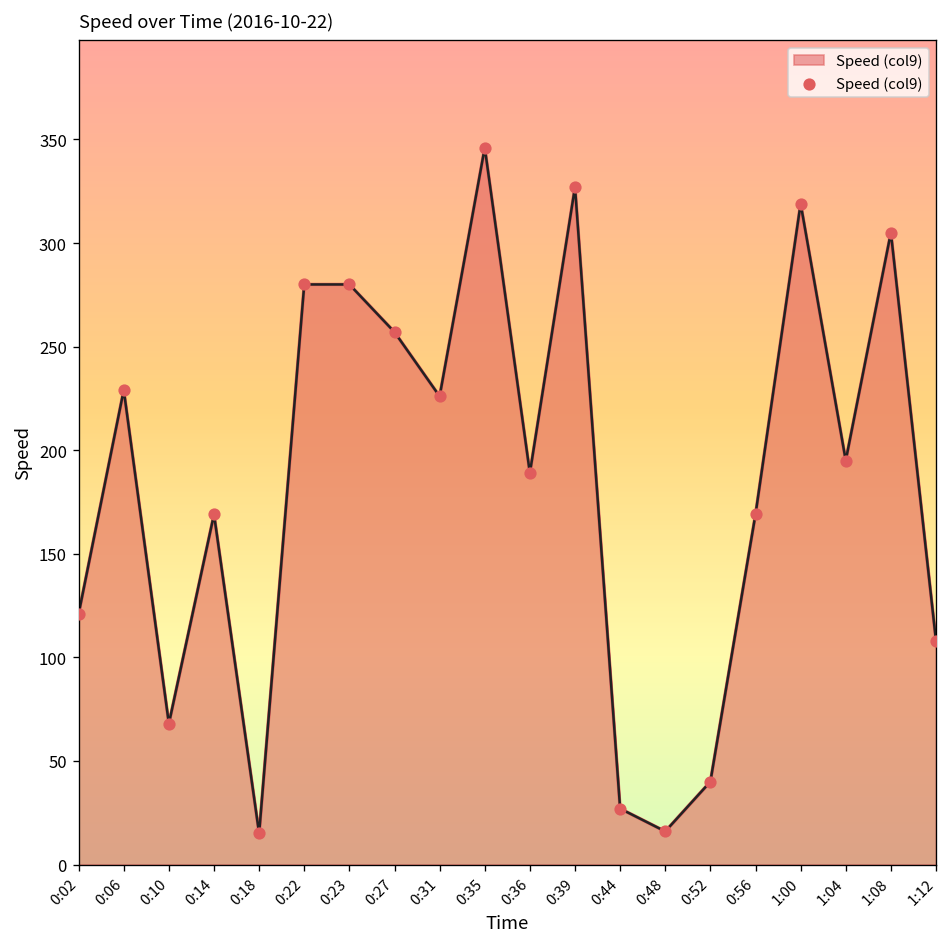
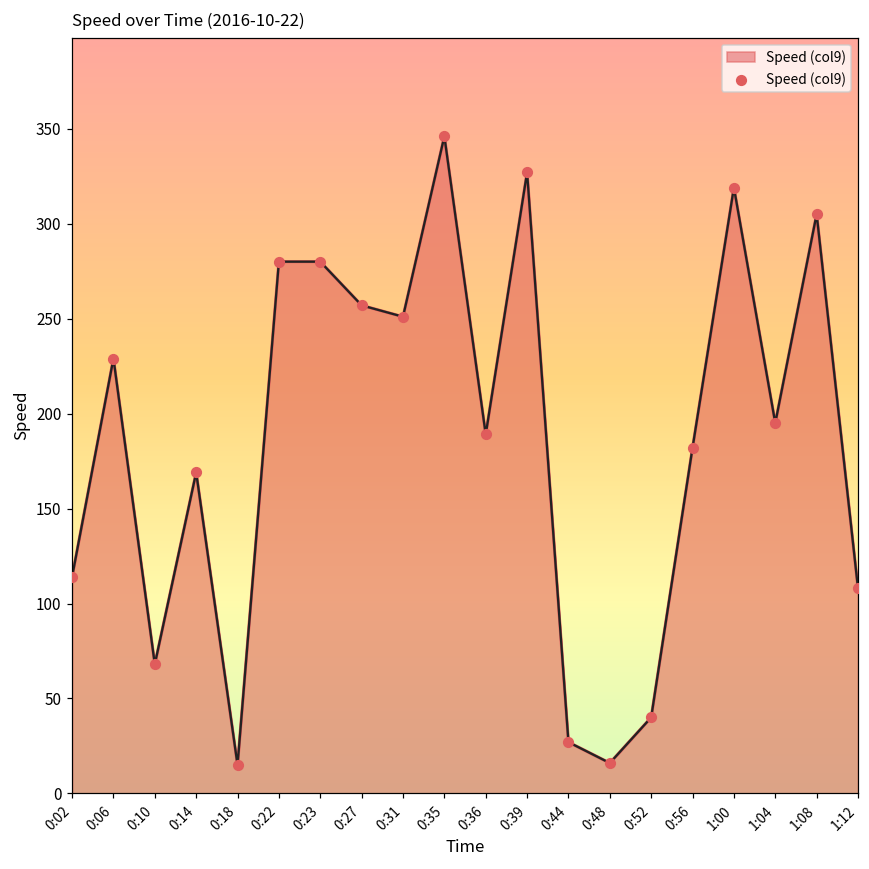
  {
-   "0:02": 121,
+   "0:02": 114,
    "0:06": 229,
    "0:10": 68,
    "0:14": 169,
    "0:18": 15,
    "0:22": 280,
    "0:23": 280,
    "0:27": 257,
-   "0:31": 226,
+   "0:31": 251,
    "0:35": 346,
    "0:36": 189,
    "0:39": 327,
    "0:44": 27,
    "0:48": 16,
    "0:52": 40,
-   "0:56": 169,
+   "0:56": 182,
    "1:00": 319,
    "1:04": 195,
    "1:08": 305,
    "1:12": 108
  }
